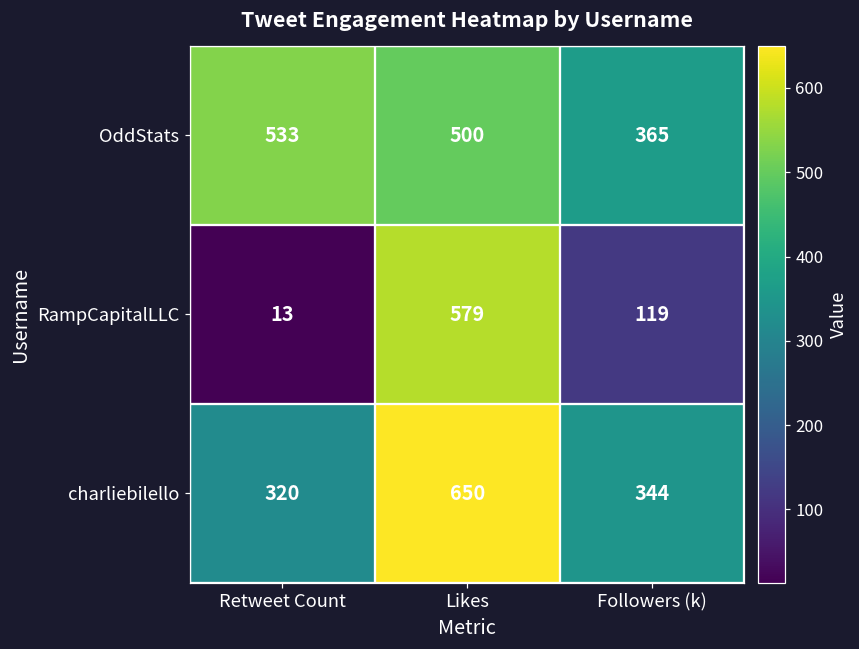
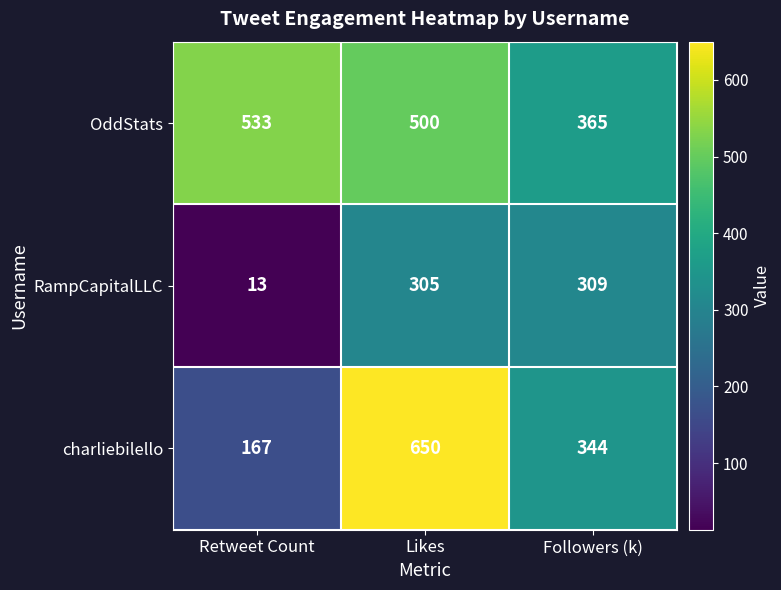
  {
    "OddStats": {
      "Retweet Count": 533,
      "Likes": 500,
      "Followers (k)": 365
    },
    "RampCapitalLLC": {
      "Retweet Count": 13,
-     "Likes": 579,
-     "Followers (k)": 119
+     "Likes": 305,
+     "Followers (k)": 309
    },
    "charliebilello": {
-     "Retweet Count": 320,
+     "Retweet Count": 167,
      "Likes": 650,
      "Followers (k)": 344
    }
  }
